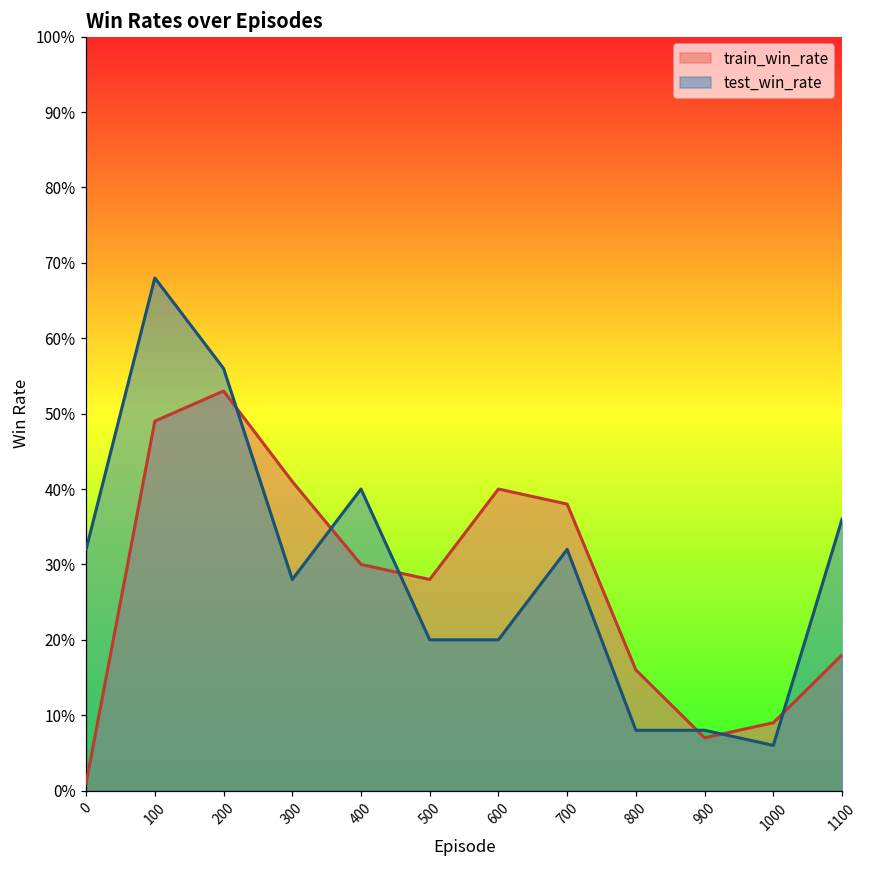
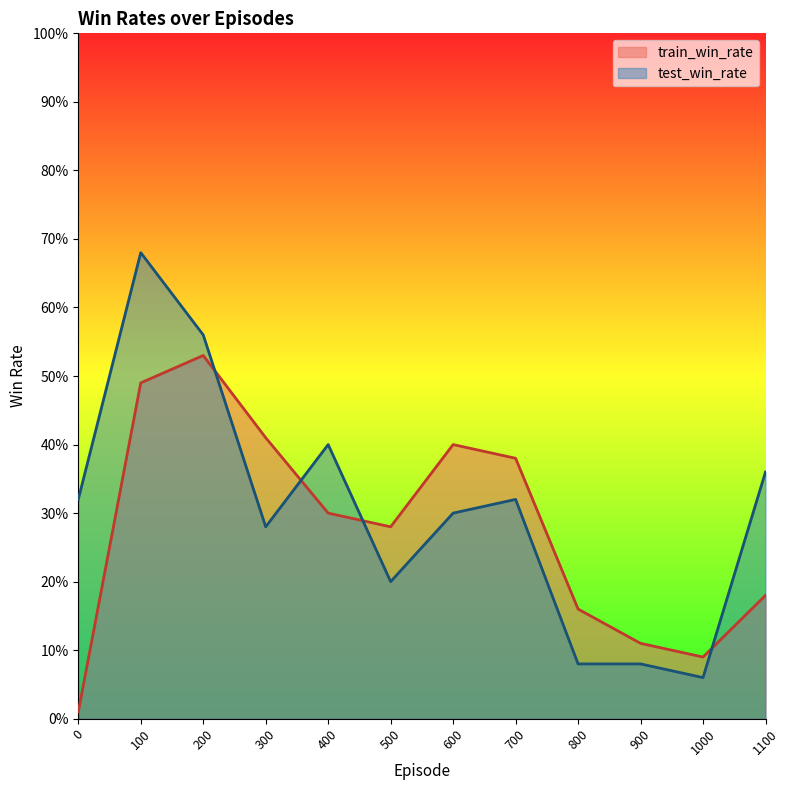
  {
    "train_win_rate": {
      "0": "1%",
      "100": "49%",
      "200": "53%",
      "300": "41%",
      "400": "30%",
      "500": "28%",
      "600": "40%",
      "700": "38%",
      "800": "16%",
-     "900": "7%",
+     "900": "11%",
      "1000": "9%",
      "1100": "18%"
    },
    "test_win_rate": {
      "0": "32%",
      "100": "68%",
      "200": "56%",
      "300": "28%",
      "400": "40%",
      "500": "20%",
-     "600": "20%",
+     "600": "30%",
      "700": "32%",
      "800": "8%",
      "900": "8%",
      "1000": "6%",
      "1100": "36%"
    }
  }
